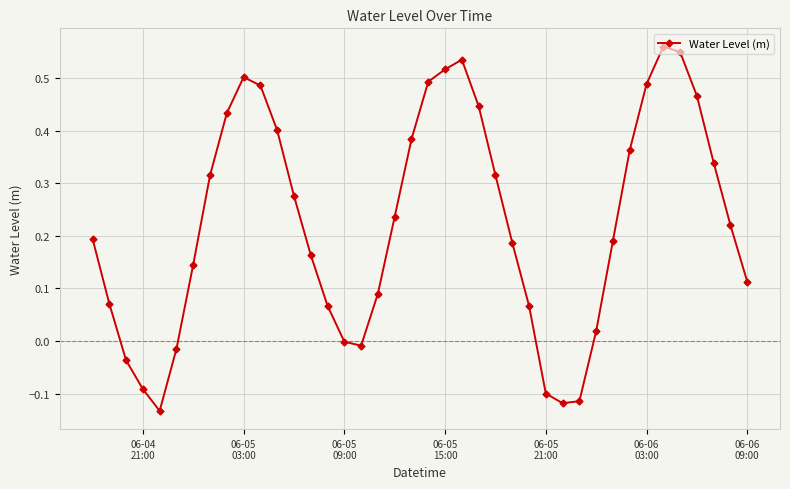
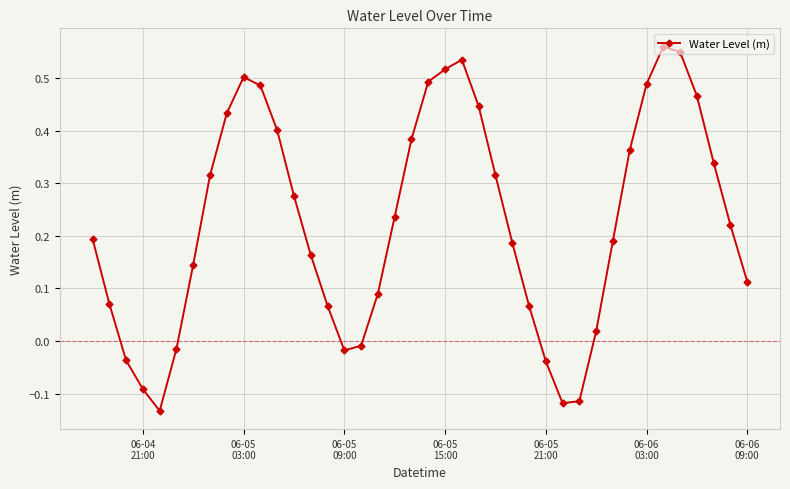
  {
    "06-04 21:00": -0.09,
    "06-05 03:00": 0.50,
-   "06-05 09:00": 0.00,
+   "06-05 09:00": -0.02,
    "06-05 15:00": 0.52,
-   "06-05 21:00": -0.10,
+   "06-05 21:00": -0.04,
    "06-06 03:00": 0.49,
    "06-06 09:00": 0.11
  }
